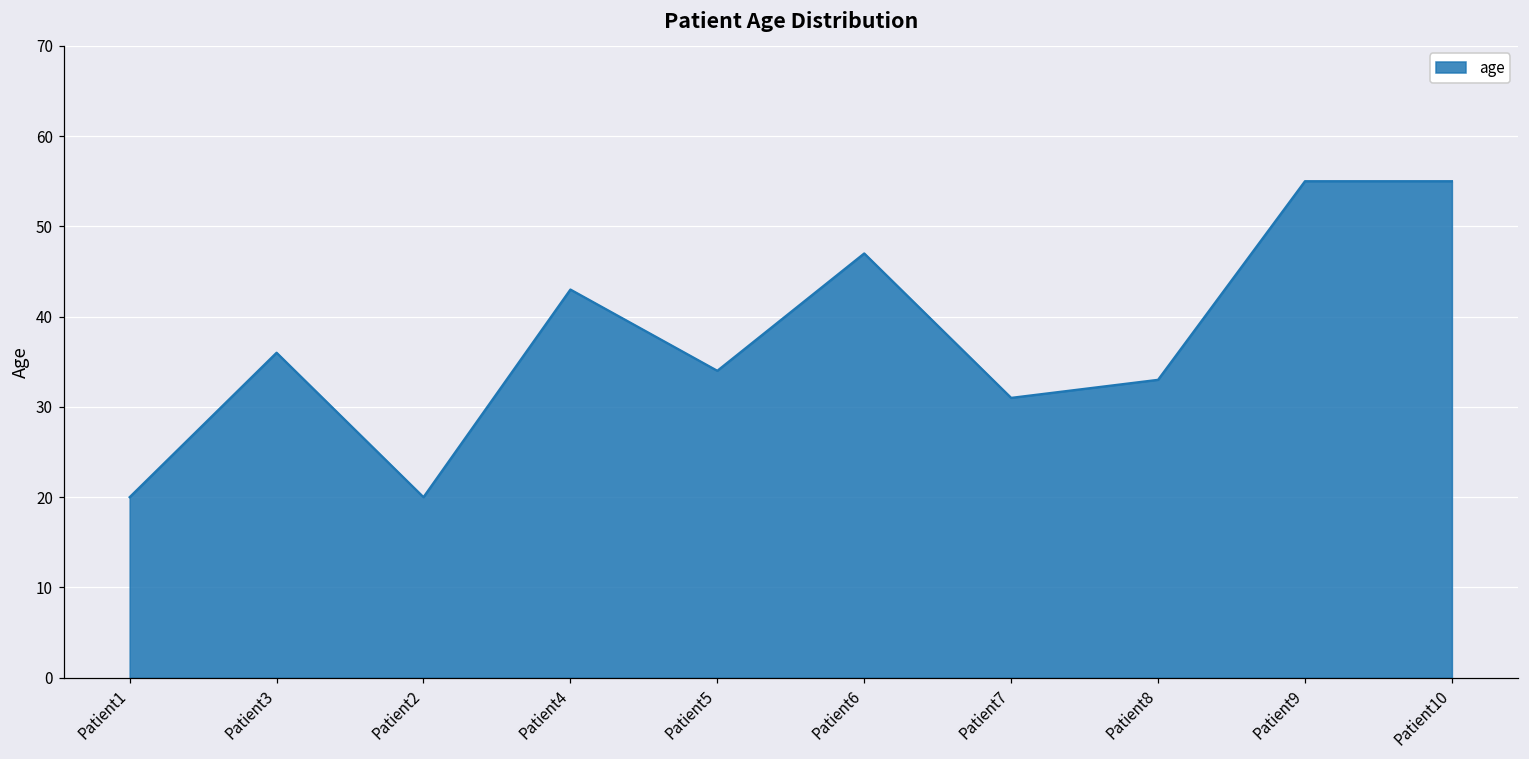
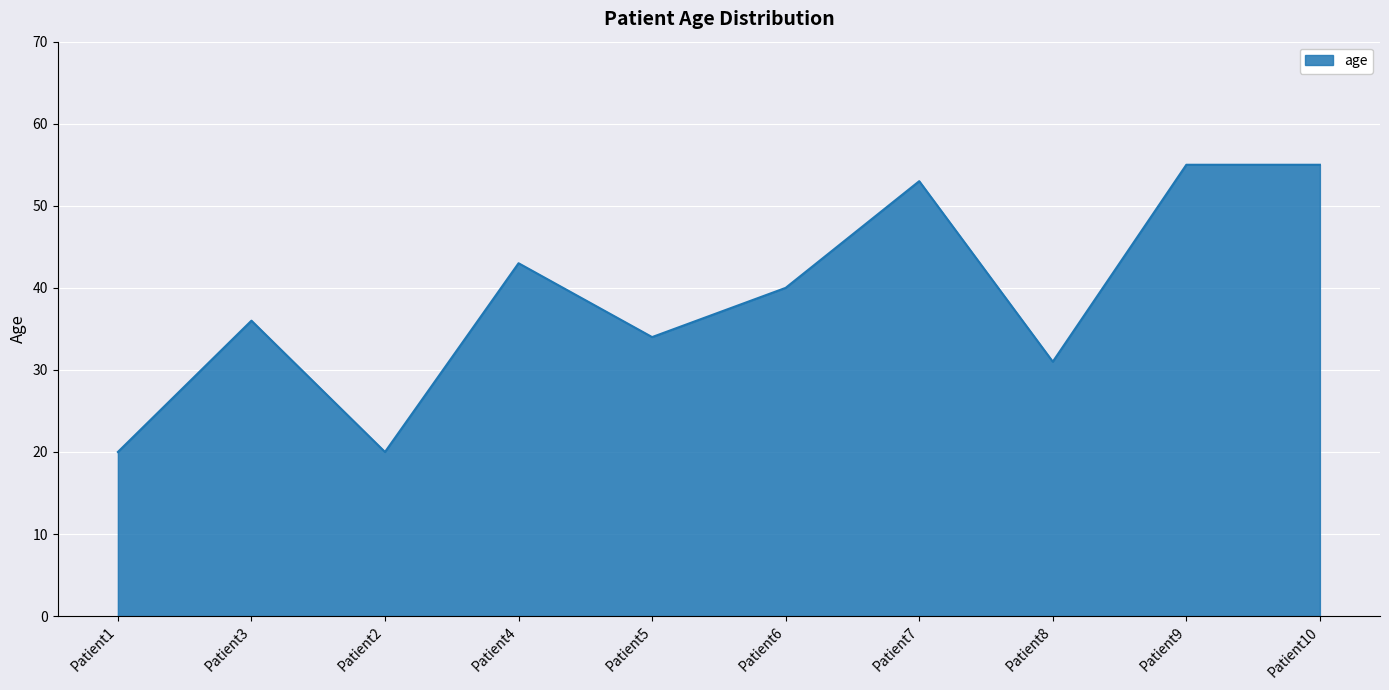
  {
    "Patient1": 20,
    "Patient3": 36,
    "Patient2": 20,
    "Patient4": 43,
    "Patient5": 34,
-   "Patient6": 47,
-   "Patient7": 31,
-   "Patient8": 33,
+   "Patient6": 40,
+   "Patient7": 53,
+   "Patient8": 31,
    "Patient9": 55,
    "Patient10": 55
  }
